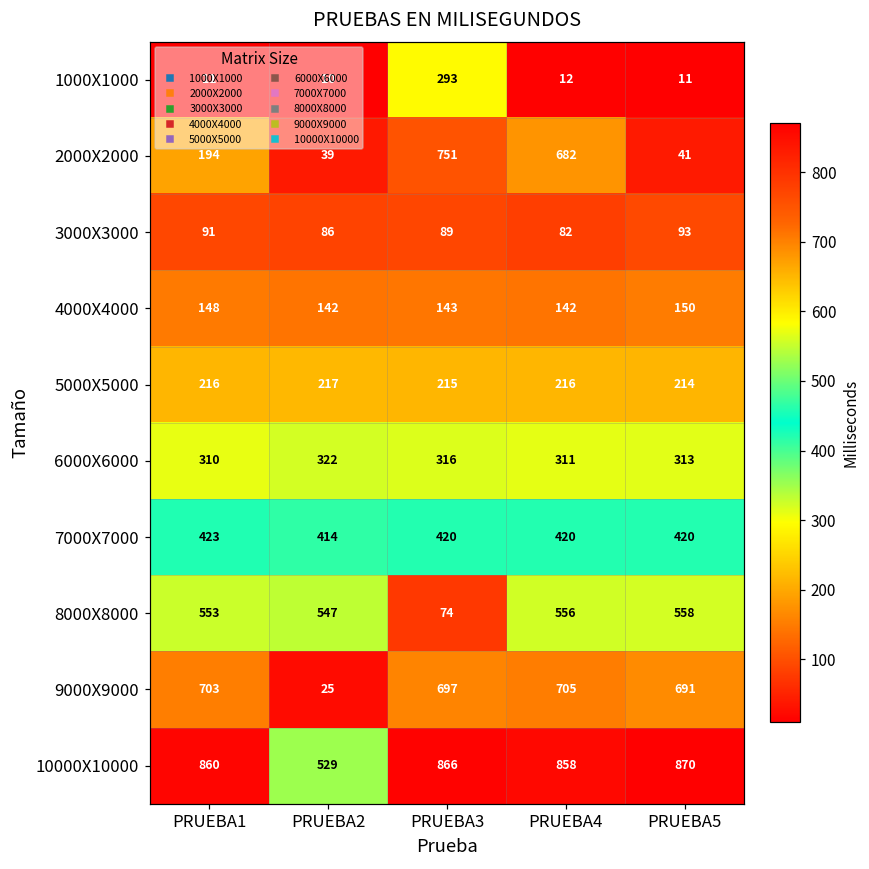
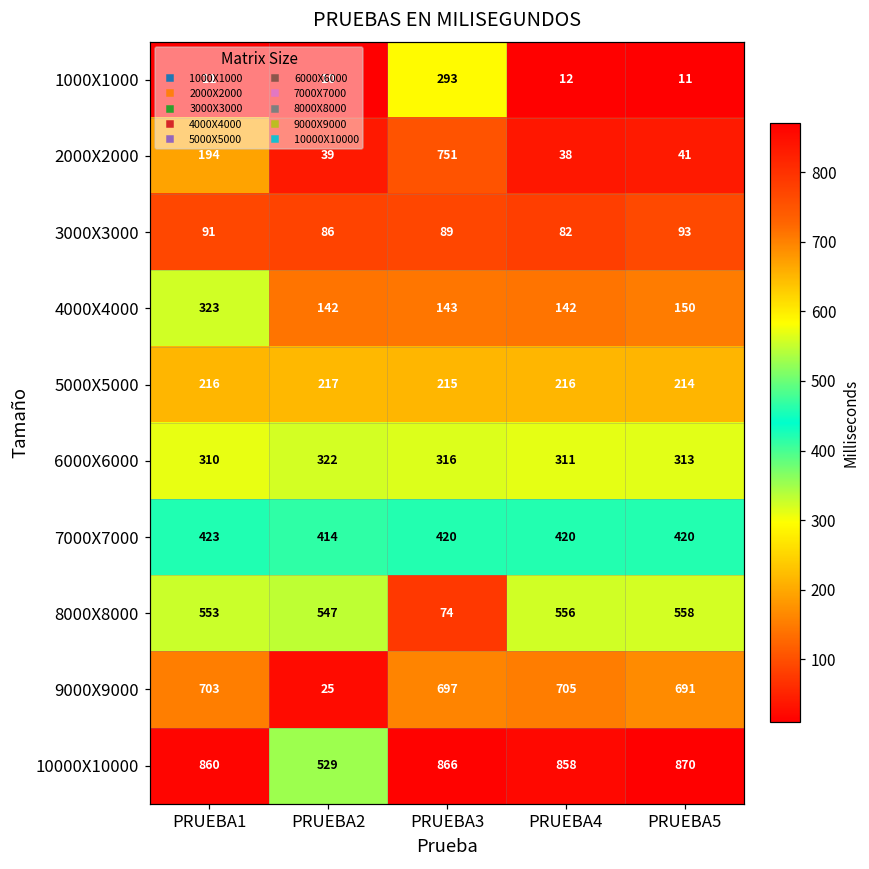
  {
    "1000X1000": {
      "PRUEBA3": 293,
      "PRUEBA4": 12,
      "PRUEBA5": 11
    },
    "2000X2000": {
      "PRUEBA3": 751,
-     "PRUEBA4": 682,
+     "PRUEBA4": 38,
      "PRUEBA5": 41
    },
    "3000X3000": {
      "PRUEBA1": 91,
      "PRUEBA2": 86,
      "PRUEBA3": 89,
      "PRUEBA4": 82,
      "PRUEBA5": 93
    },
    "4000X4000": {
-     "PRUEBA1": 148,
+     "PRUEBA1": 323,
      "PRUEBA2": 142,
      "PRUEBA3": 143,
      "PRUEBA4": 142,
      "PRUEBA5": 150
    },
    "5000X5000": {
      "PRUEBA1": 216,
      "PRUEBA2": 217,
      "PRUEBA3": 215,
      "PRUEBA4": 216,
      "PRUEBA5": 214
    },
    "6000X6000": {
      "PRUEBA1": 310,
      "PRUEBA2": 322,
      "PRUEBA3": 316,
      "PRUEBA4": 311,
      "PRUEBA5": 313
    },
    "7000X7000": {
      "PRUEBA1": 423,
      "PRUEBA2": 414,
      "PRUEBA3": 420,
      "PRUEBA4": 420,
      "PRUEBA5": 420
    },
    "8000X8000": {
      "PRUEBA1": 553,
      "PRUEBA2": 547,
      "PRUEBA3": 74,
      "PRUEBA4": 556,
      "PRUEBA5": 558
    },
    "9000X9000": {
      "PRUEBA1": 703,
      "PRUEBA2": 25,
      "PRUEBA3": 697,
      "PRUEBA4": 705,
      "PRUEBA5": 691
    },
    "10000X10000": {
      "PRUEBA1": 860,
      "PRUEBA2": 529,
      "PRUEBA3": 866,
      "PRUEBA4": 858,
      "PRUEBA5": 870
    }
  }
